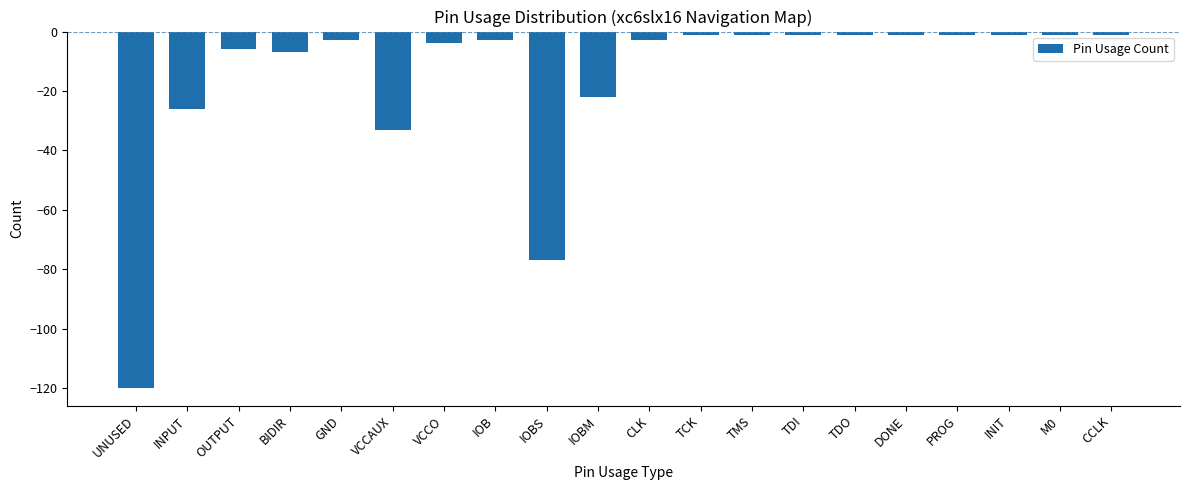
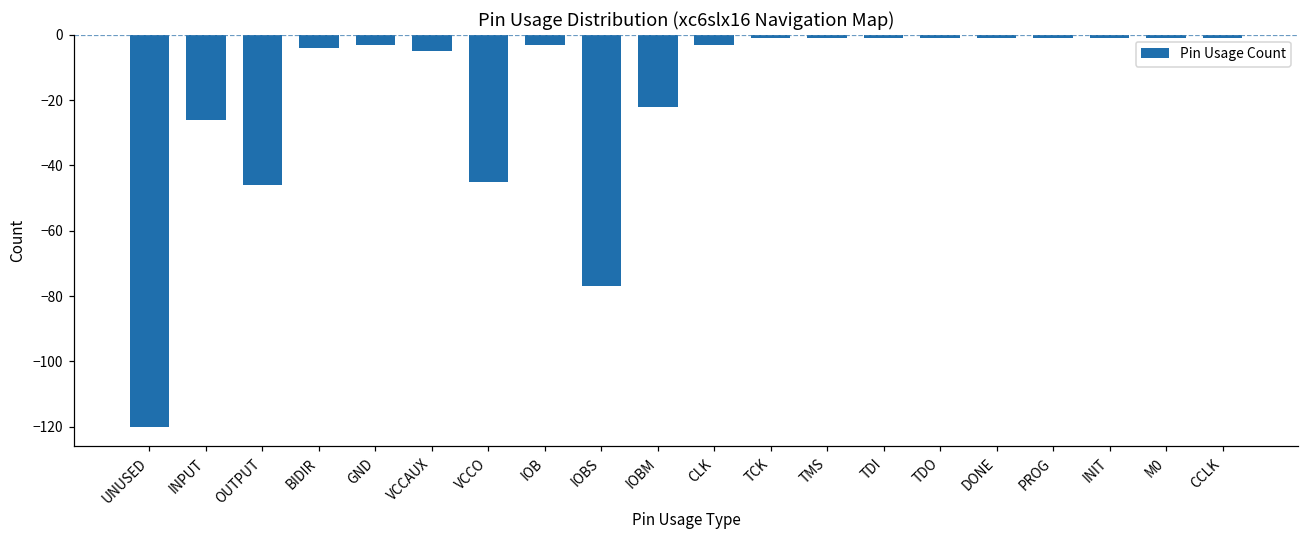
  {
    "UNUSED": -120,
    "INPUT": -26,
-   "OUTPUT": -6,
-   "BIDIR": -7,
+   "OUTPUT": -46,
+   "BIDIR": -4,
    "GND": -3,
-   "VCCAUX": -33,
-   "VCCO": -4,
+   "VCCAUX": -5,
+   "VCCO": -45,
    "IOB": -3,
    "IOBS": -77,
    "IOBM": -22,
    "CLK": -3,
    "TCK": -1,
    "TMS": -1,
    "TDI": -1,
    "TDO": -1,
    "DONE": -1,
    "PROG": -1,
    "INIT": -1,
    "M0": -1,
    "CCLK": -1
  }
